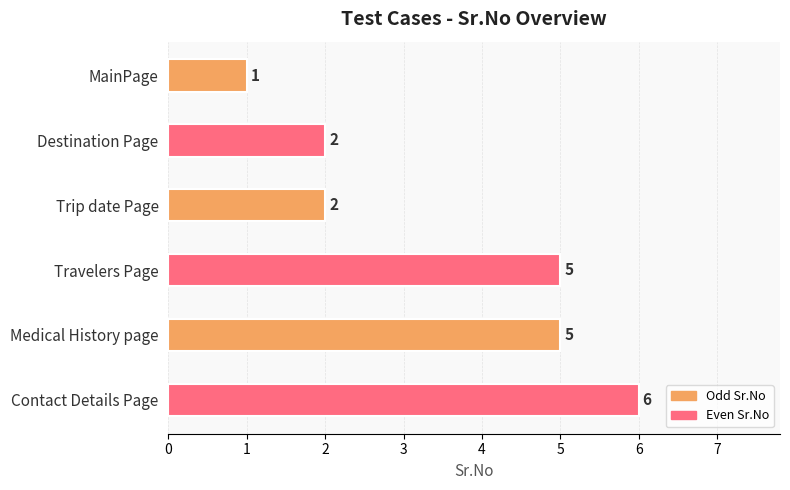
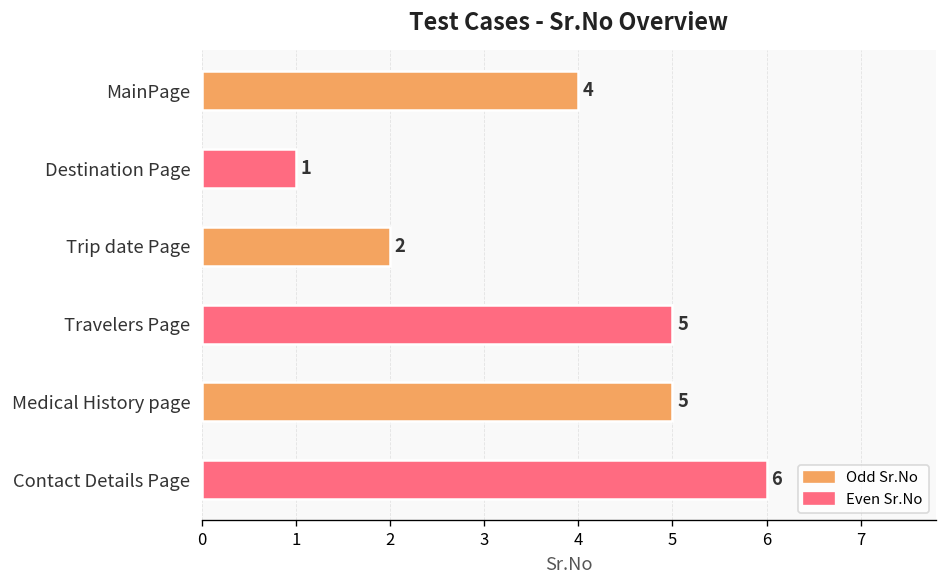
  {
-   "MainPage": 1,
-   "Destination Page": 2,
+   "MainPage": 4,
+   "Destination Page": 1,
    "Trip date Page": 2,
    "Travelers Page": 5,
    "Medical History page": 5,
    "Contact Details Page": 6
  }
